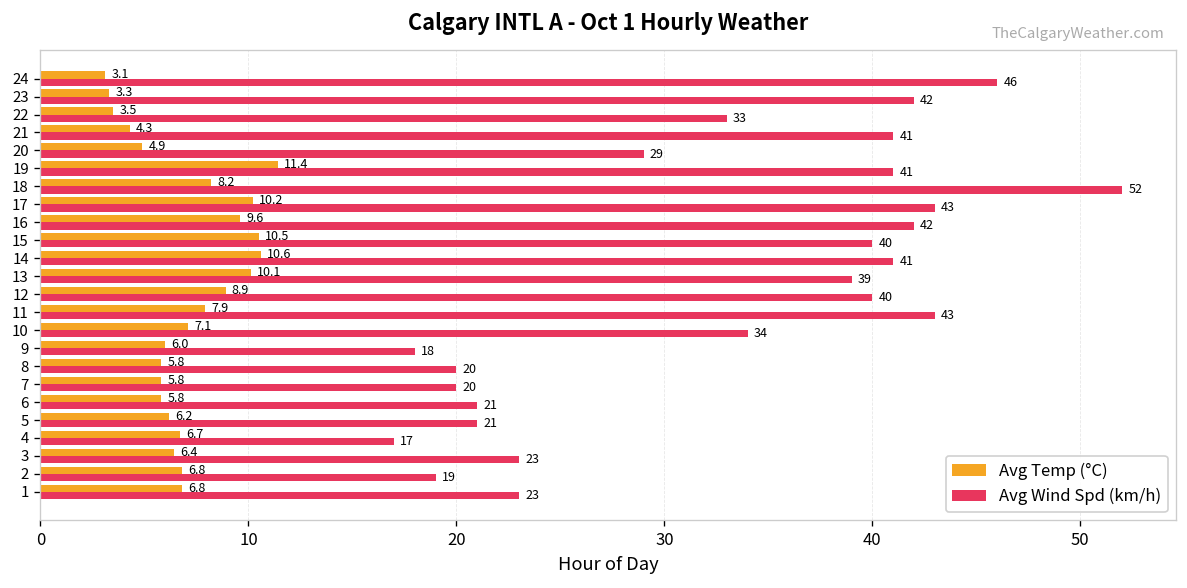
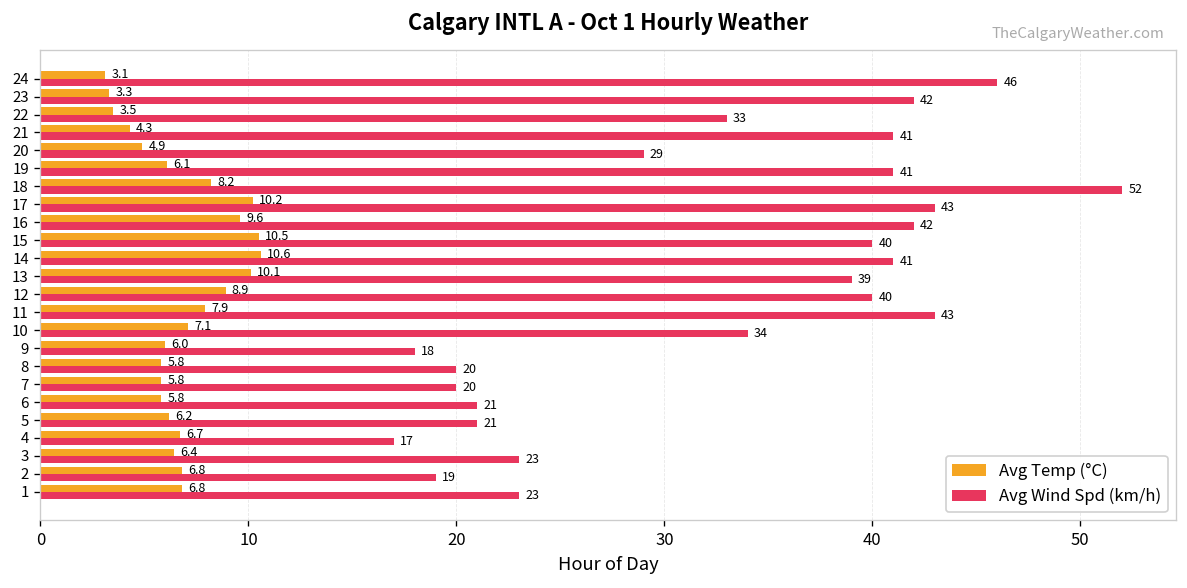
  {
    "Avg Temp (°C)": {
      "24": 3.1,
      "23": 3.3,
      "22": 3.5,
      "21": 4.3,
      "20": 4.9,
-     "19": 11.4,
+     "19": 6.1,
      "18": 8.2,
      "17": 10.2,
      "16": 9.6,
      "15": 10.5,
      "14": 10.6,
      "13": 10.1,
      "12": 8.9,
      "11": 7.9,
      "10": 7.1,
      "9": 6.0,
      "8": 5.8,
      "7": 5.8,
      "6": 5.8,
      "5": 6.2,
      "4": 6.7,
      "3": 6.4,
      "2": 6.8,
      "1": 6.8
    },
    "Avg Wind Spd (km/h)": {
      "24": 46,
      "23": 42,
      "22": 33,
      "21": 41,
      "20": 29,
      "19": 41,
      "18": 52,
      "17": 43,
      "16": 42,
      "15": 40,
      "14": 41,
      "13": 39,
      "12": 40,
      "11": 43,
      "10": 34,
      "9": 18,
      "8": 20,
      "7": 20,
      "6": 21,
      "5": 21,
      "4": 17,
      "3": 23,
      "2": 19,
      "1": 23
    }
  }
